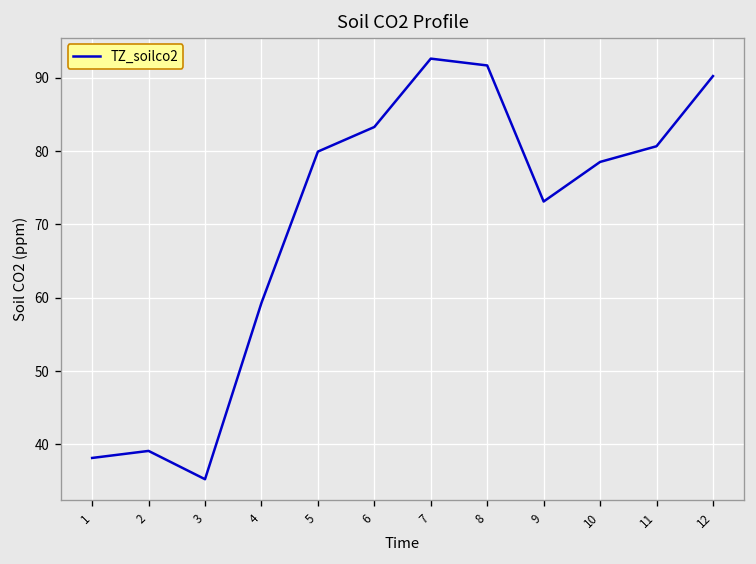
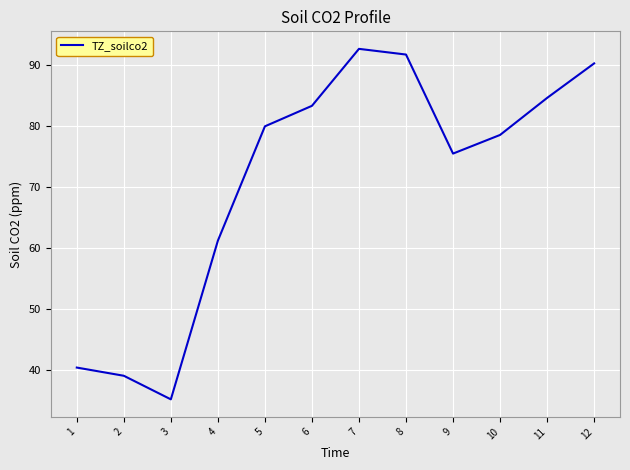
  {
-   "1": 38,
+   "1": 40,
    "2": 39,
    "3": 35,
-   "4": 59,
+   "4": 61,
    "5": 80,
    "6": 83,
    "7": 93,
    "8": 92,
-   "9": 73,
+   "9": 75,
    "10": 79,
-   "11": 81,
+   "11": 85,
    "12": 90
  }
